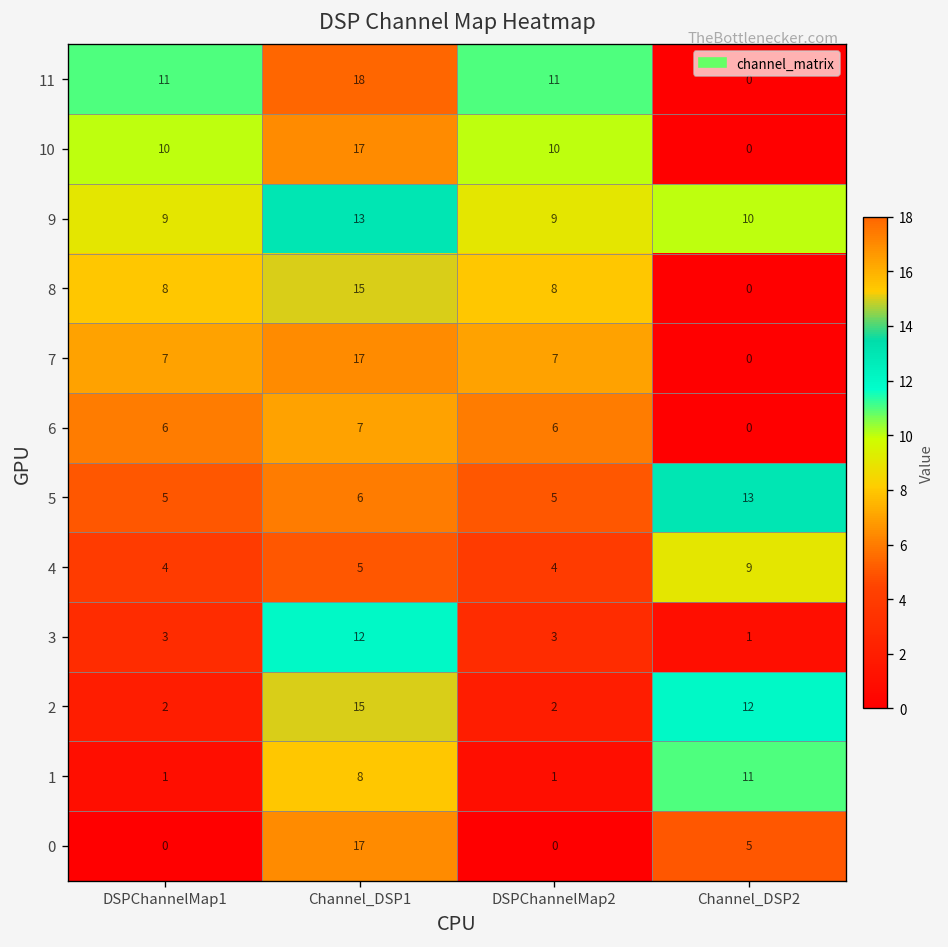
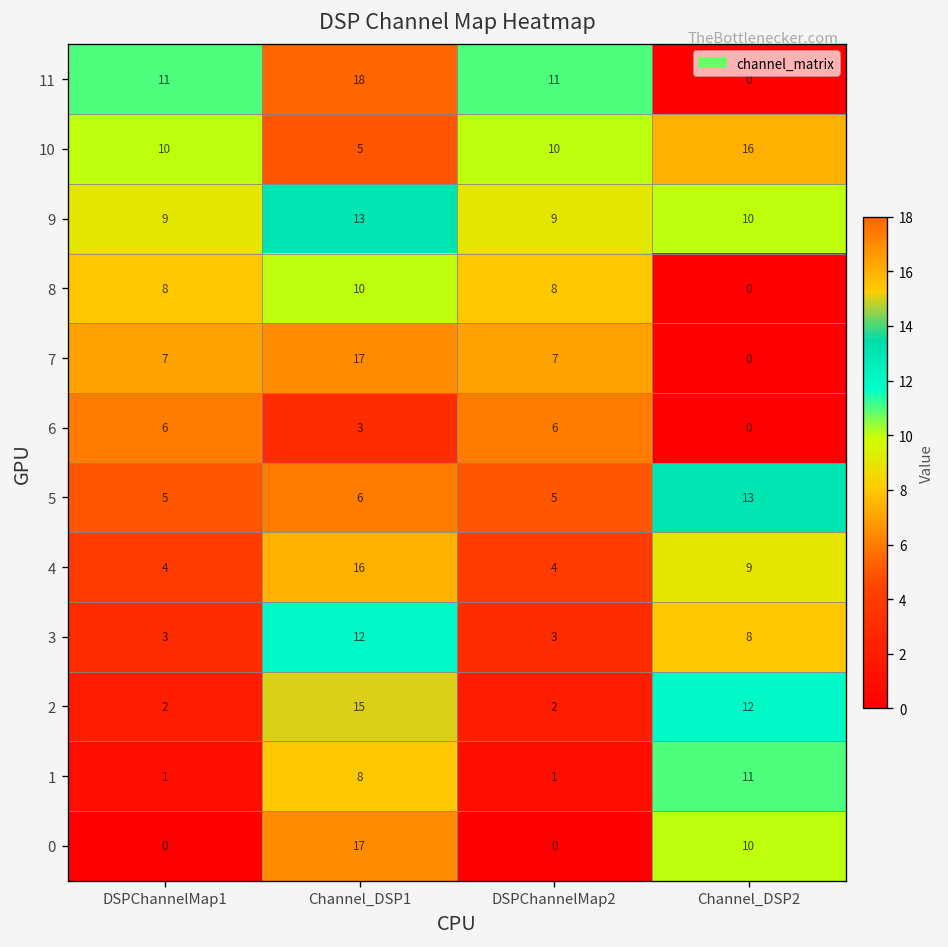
  {
    "11": {
      "DSPChannelMap1": 11,
      "Channel_DSP1": 18,
      "DSPChannelMap2": 11
    },
    "10": {
      "DSPChannelMap1": 10,
-     "Channel_DSP1": 17,
+     "Channel_DSP1": 5,
      "DSPChannelMap2": 10,
-     "Channel_DSP2": 0
+     "Channel_DSP2": 16
    },
    "9": {
      "DSPChannelMap1": 9,
      "Channel_DSP1": 13,
      "DSPChannelMap2": 9,
      "Channel_DSP2": 10
    },
    "8": {
      "DSPChannelMap1": 8,
-     "Channel_DSP1": 15,
+     "Channel_DSP1": 10,
      "DSPChannelMap2": 8,
      "Channel_DSP2": 0
    },
    "7": {
      "DSPChannelMap1": 7,
      "Channel_DSP1": 17,
      "DSPChannelMap2": 7,
      "Channel_DSP2": 0
    },
    "6": {
      "DSPChannelMap1": 6,
-     "Channel_DSP1": 7,
+     "Channel_DSP1": 3,
      "DSPChannelMap2": 6,
      "Channel_DSP2": 0
    },
    "5": {
      "DSPChannelMap1": 5,
      "Channel_DSP1": 6,
      "DSPChannelMap2": 5,
      "Channel_DSP2": 13
    },
    "4": {
      "DSPChannelMap1": 4,
-     "Channel_DSP1": 5,
+     "Channel_DSP1": 16,
      "DSPChannelMap2": 4,
      "Channel_DSP2": 9
    },
    "3": {
      "DSPChannelMap1": 3,
      "Channel_DSP1": 12,
      "DSPChannelMap2": 3,
-     "Channel_DSP2": 1
+     "Channel_DSP2": 8
    },
    "2": {
      "DSPChannelMap1": 2,
      "Channel_DSP1": 15,
      "DSPChannelMap2": 2,
      "Channel_DSP2": 12
    },
    "1": {
      "DSPChannelMap1": 1,
      "Channel_DSP1": 8,
      "DSPChannelMap2": 1,
      "Channel_DSP2": 11
    },
    "0": {
      "DSPChannelMap1": 0,
      "Channel_DSP1": 17,
      "DSPChannelMap2": 0,
-     "Channel_DSP2": 5
+     "Channel_DSP2": 10
    }
  }
